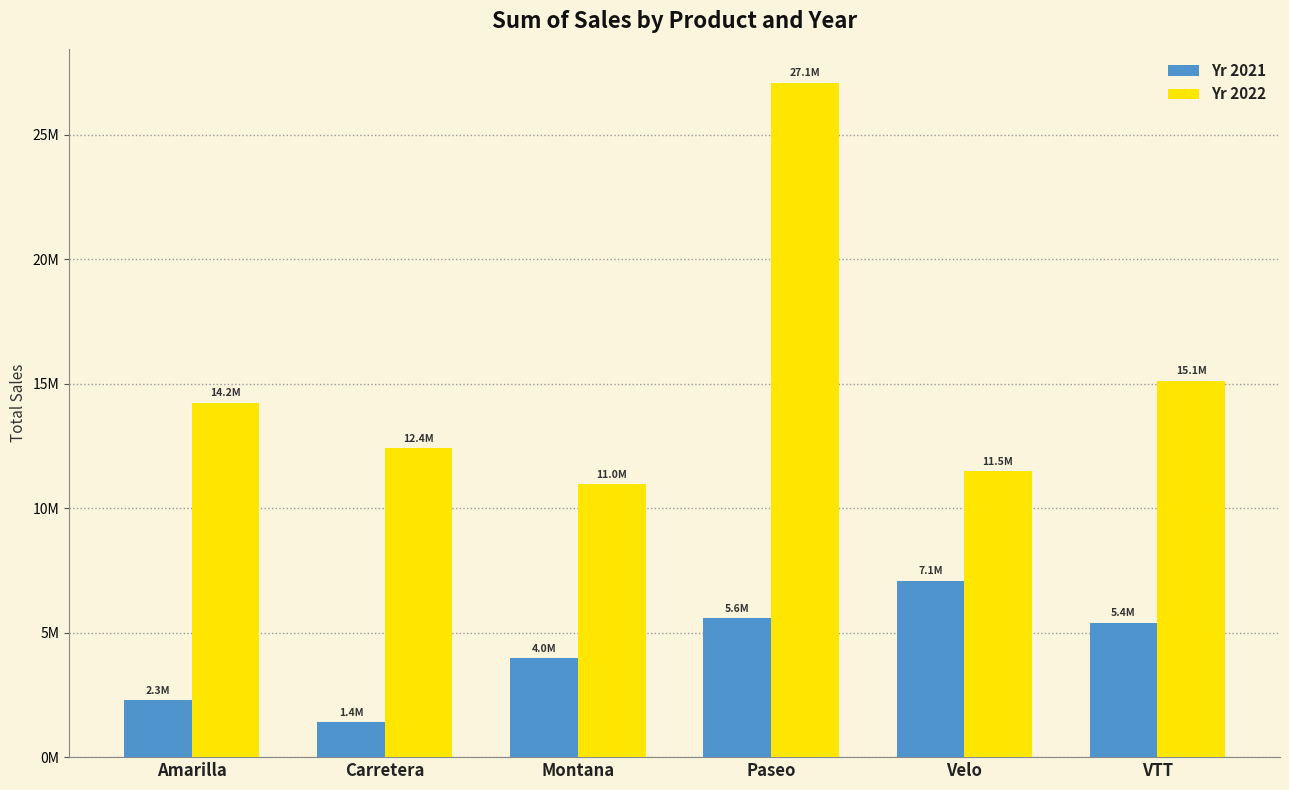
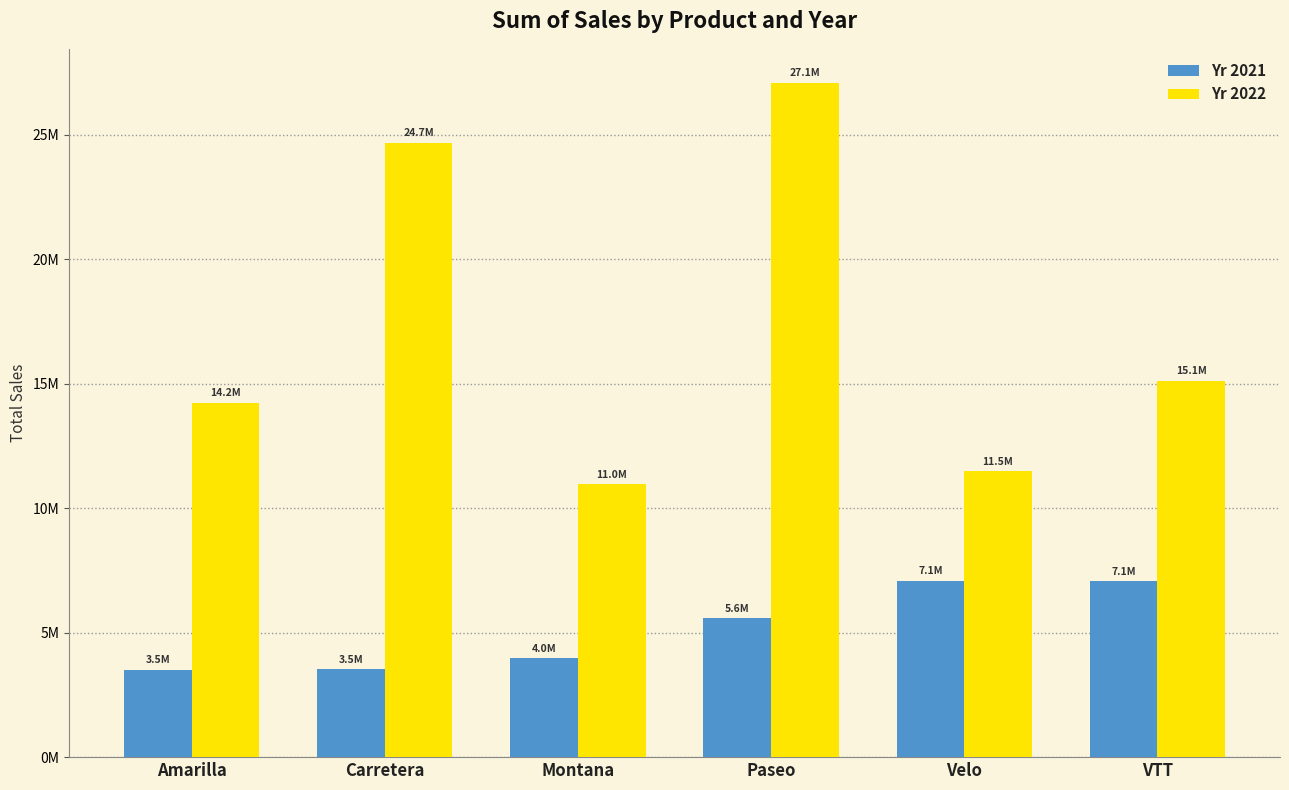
  {
    "Yr 2021": {
-     "Amarilla": "2.3M",
-     "Carretera": "1.4M",
+     "Amarilla": "3.5M",
+     "Carretera": "3.5M",
      "Montana": "4.0M",
      "Paseo": "5.6M",
      "Velo": "7.1M",
-     "VTT": "5.4M"
+     "VTT": "7.1M"
    },
    "Yr 2022": {
      "Amarilla": "14.2M",
-     "Carretera": "12.4M",
+     "Carretera": "24.7M",
      "Montana": "11.0M",
      "Paseo": "27.1M",
      "Velo": "11.5M",
      "VTT": "15.1M"
    }
  }
